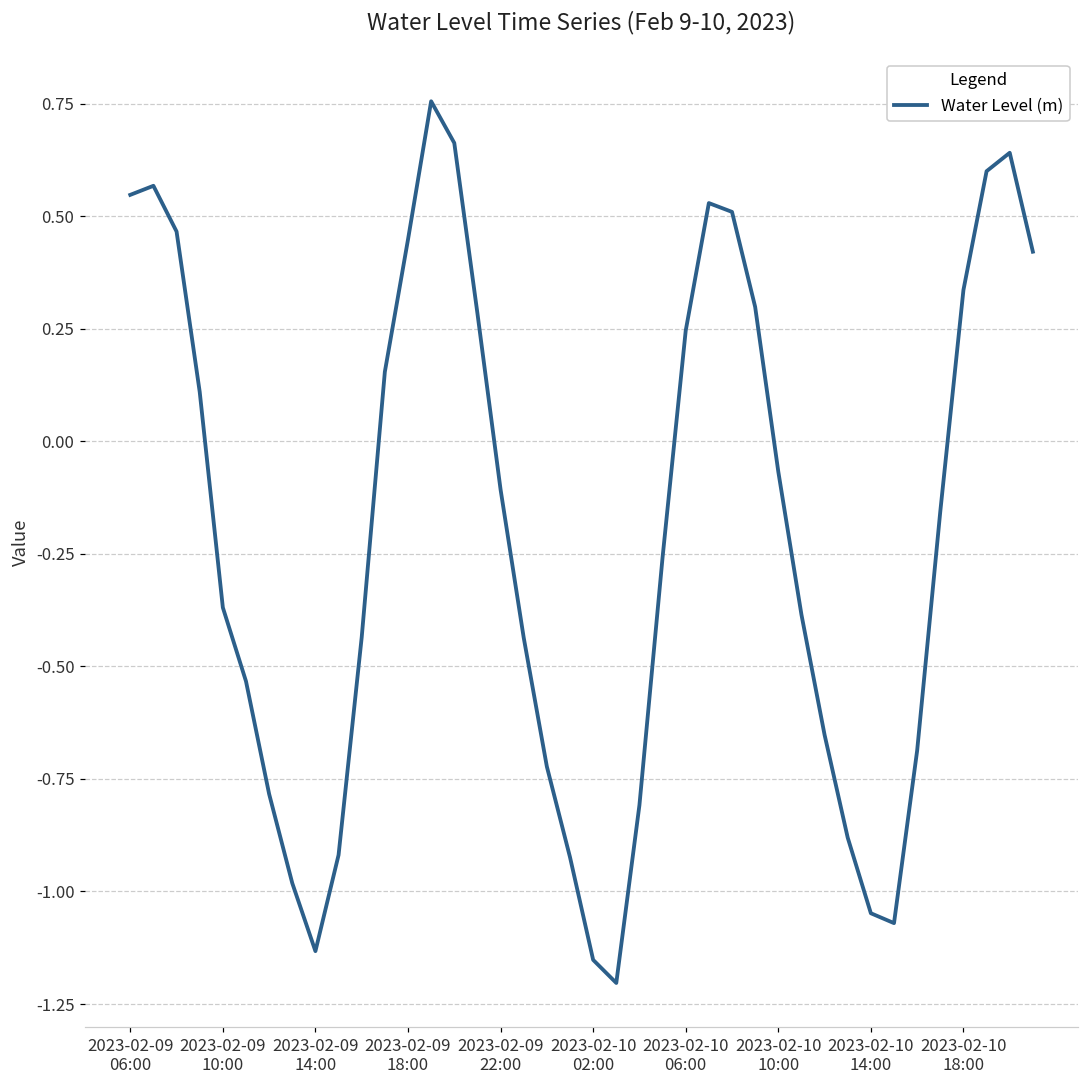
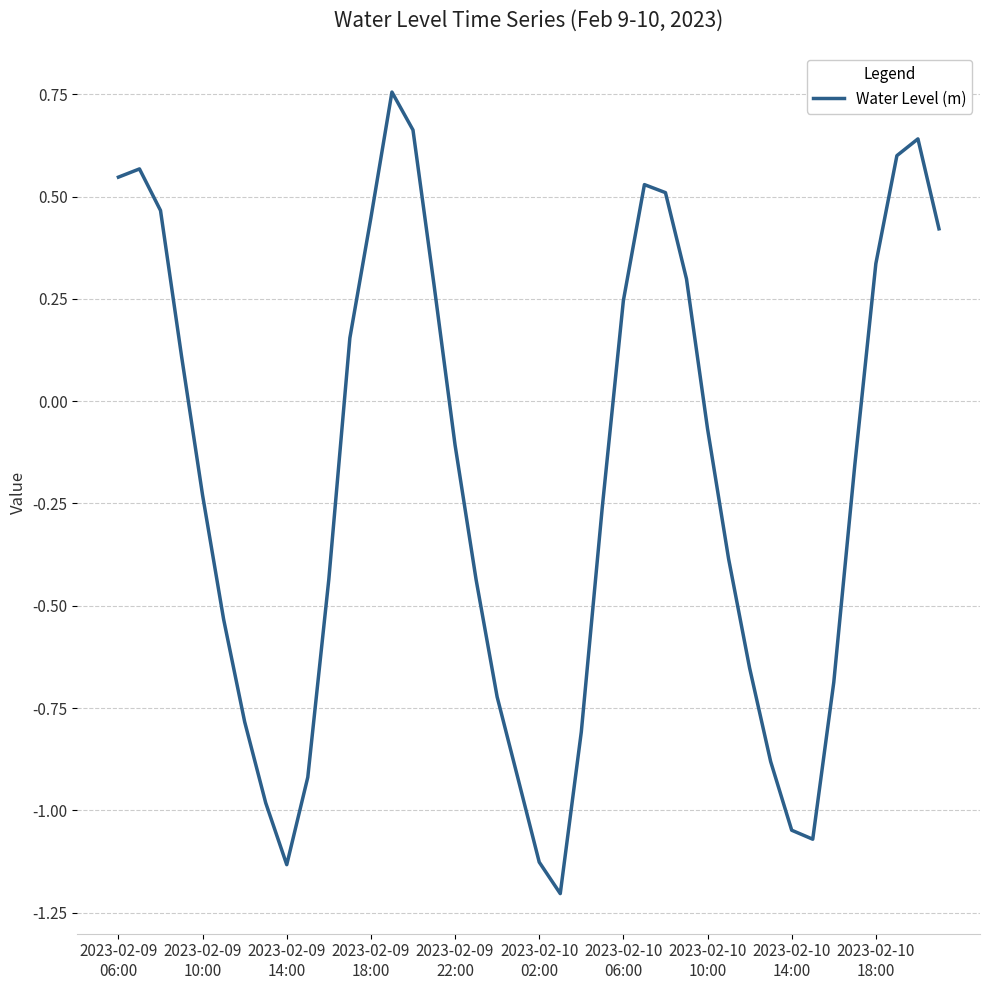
  {
    "2023-02-09 06:00": 0.55,
-   "2023-02-09 10:00": -0.37,
+   "2023-02-09 10:00": -0.23,
    "2023-02-09 14:00": -1.13,
    "2023-02-09 18:00": 0.45,
    "2023-02-09 22:00": -0.11,
-   "2023-02-10 02:00": -1.15,
+   "2023-02-10 02:00": -1.13,
    "2023-02-10 06:00": 0.25,
    "2023-02-10 10:00": -0.07,
    "2023-02-10 14:00": -1.05,
    "2023-02-10 18:00": 0.34
  }
